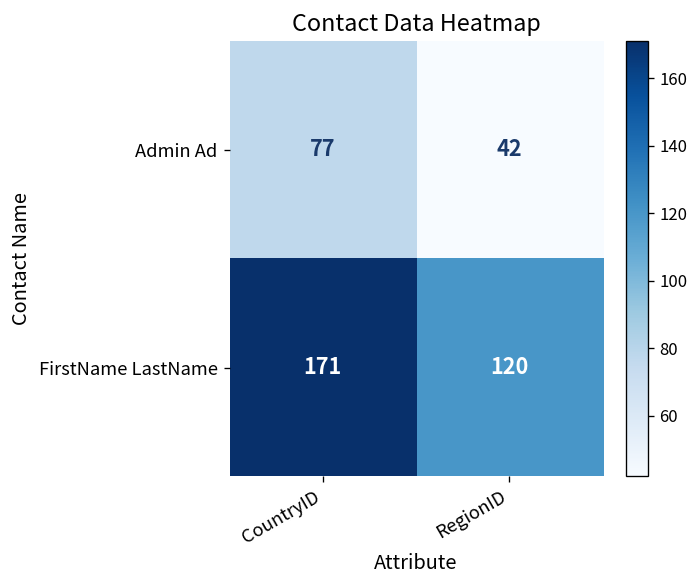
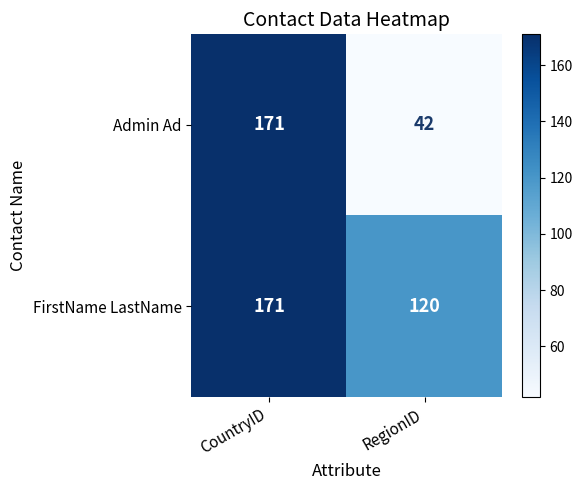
  {
    "Admin Ad": {
-     "CountryID": 77,
+     "CountryID": 171,
      "RegionID": 42
    },
    "FirstName LastName": {
      "CountryID": 171,
      "RegionID": 120
    }
  }
